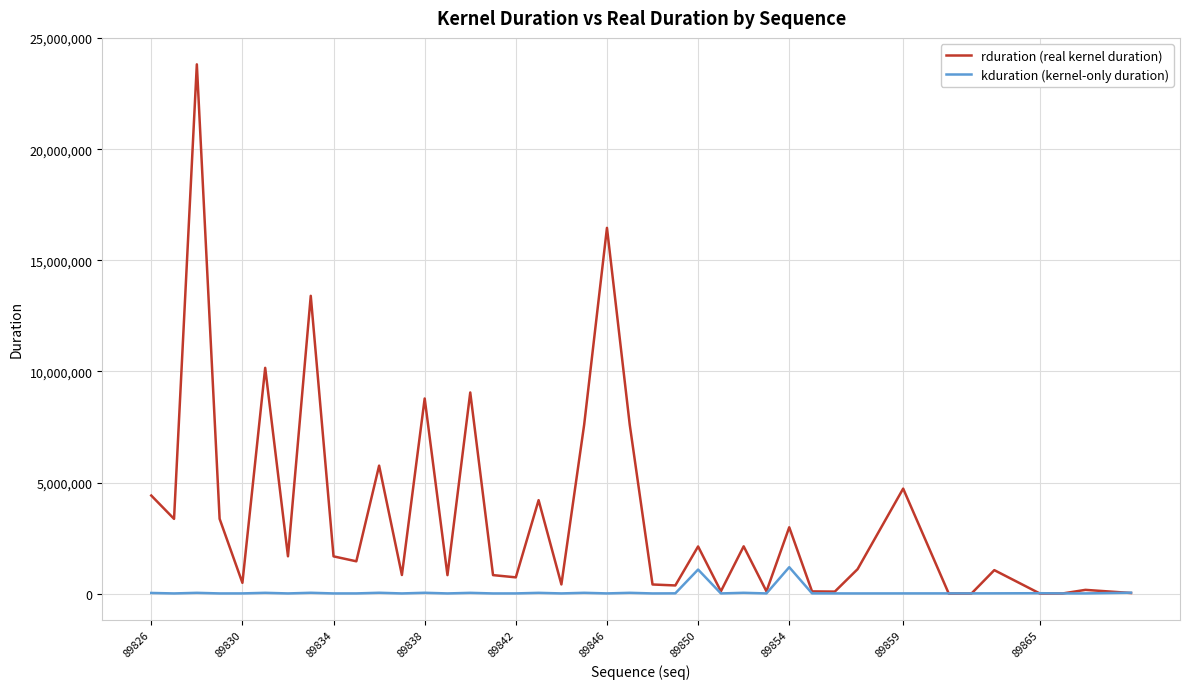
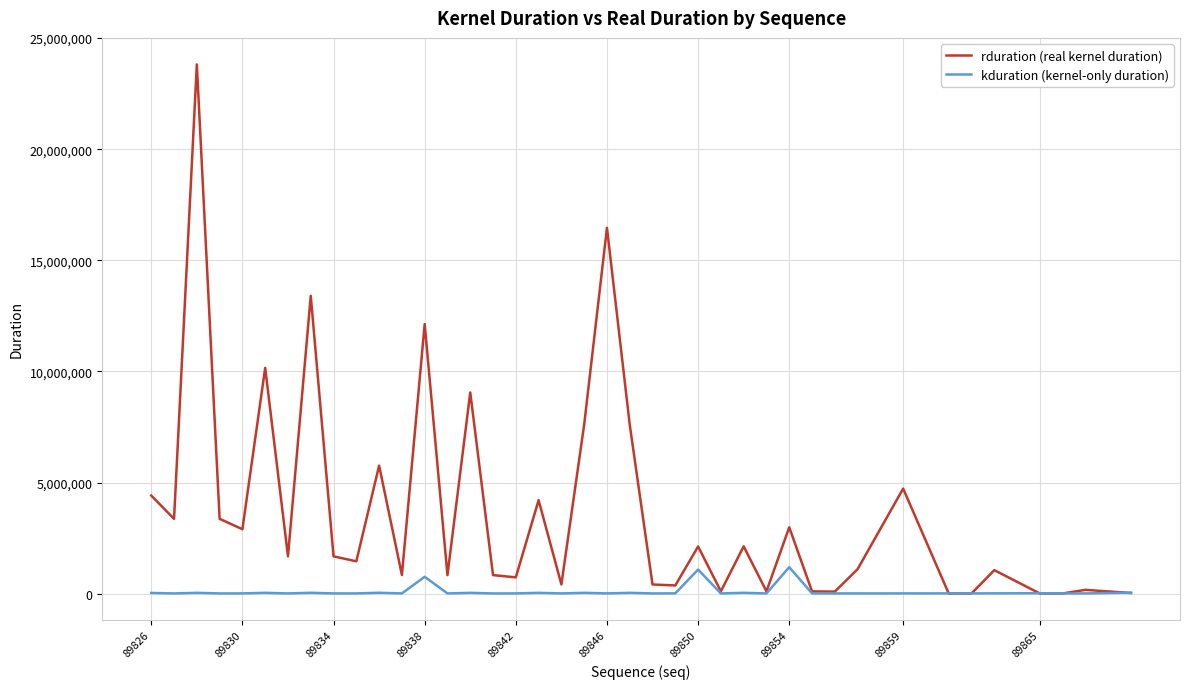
  {
    "rduration (real kernel duration)": {
      "89826": "4,400,000",
-     "89830": "500,000",
+     "89830": "2,900,000",
      "89834": "1,700,000",
-     "89838": "8,800,000",
+     "89838": "12,100,000",
      "89842": "700,000",
      "89846": "16,500,000",
      "89850": "2,100,000",
      "89854": "3,000,000",
      "89859": "4,700,000"
    },
    "kduration (kernel-only duration)": {
      "89826": "0",
      "89830": "0",
      "89834": "0",
-     "89838": "0",
+     "89838": "800,000",
      "89842": "0",
      "89846": "0",
      "89850": "1,100,000",
      "89854": "1,200,000",
      "89859": "0"
    }
  }
